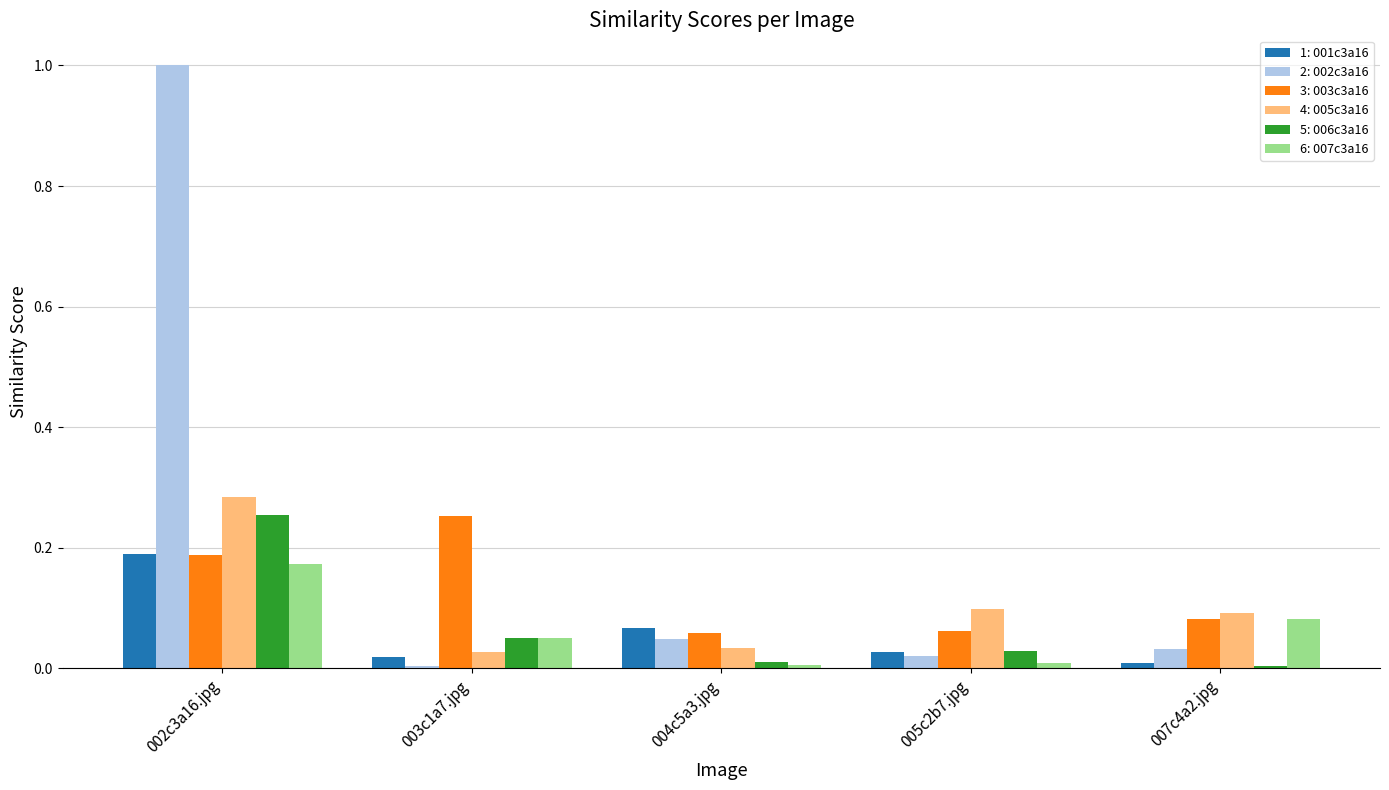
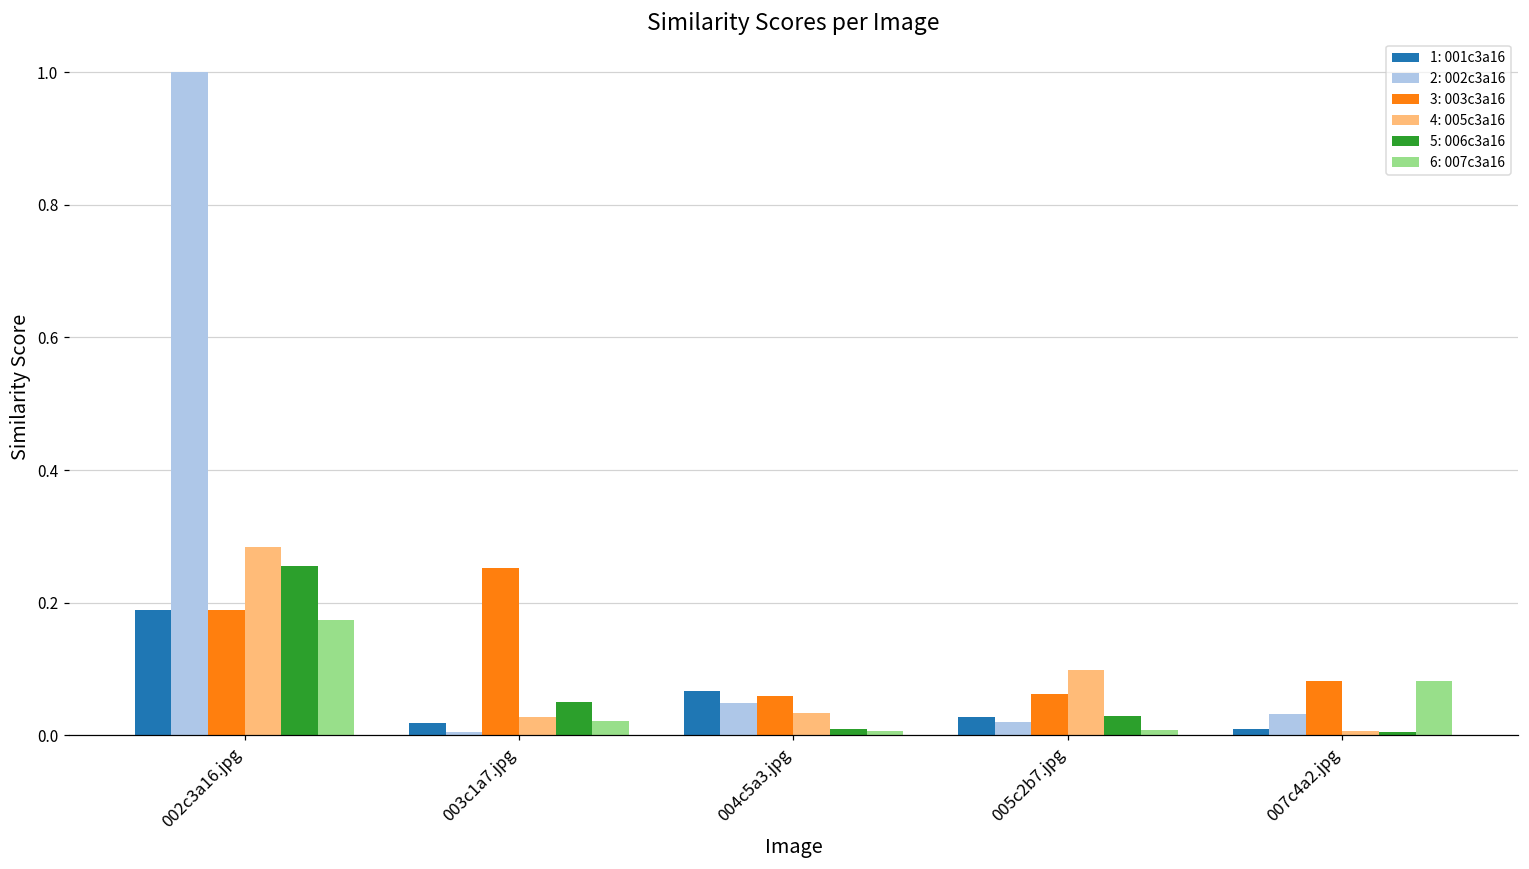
  {
    "1: 001c3a16": {
      "002c3a16.jpg": 0.19,
      "003c1a7.jpg": 0.02,
      "004c5a3.jpg": 0.07,
      "005c2b7.jpg": 0.03,
      "007c4a2.jpg": 0.01
    },
    "2: 002c3a16": {
      "002c3a16.jpg": 1.00,
      "003c1a7.jpg": 0.00,
      "004c5a3.jpg": 0.05,
      "005c2b7.jpg": 0.02,
      "007c4a2.jpg": 0.03
    },
    "3: 003c3a16": {
      "002c3a16.jpg": 0.19,
      "003c1a7.jpg": 0.25,
      "004c5a3.jpg": 0.06,
      "005c2b7.jpg": 0.06,
      "007c4a2.jpg": 0.08
    },
    "4: 005c3a16": {
      "002c3a16.jpg": 0.28,
      "003c1a7.jpg": 0.03,
      "004c5a3.jpg": 0.03,
      "005c2b7.jpg": 0.10,
-     "007c4a2.jpg": 0.09
+     "007c4a2.jpg": 0.01
    },
    "5: 006c3a16": {
      "002c3a16.jpg": 0.26,
      "003c1a7.jpg": 0.05,
      "004c5a3.jpg": 0.01,
      "005c2b7.jpg": 0.03,
      "007c4a2.jpg": 0.00
    },
    "6: 007c3a16": {
      "002c3a16.jpg": 0.17,
-     "003c1a7.jpg": 0.05,
+     "003c1a7.jpg": 0.02,
      "004c5a3.jpg": 0.01,
      "005c2b7.jpg": 0.01,
      "007c4a2.jpg": 0.08
    }
  }
